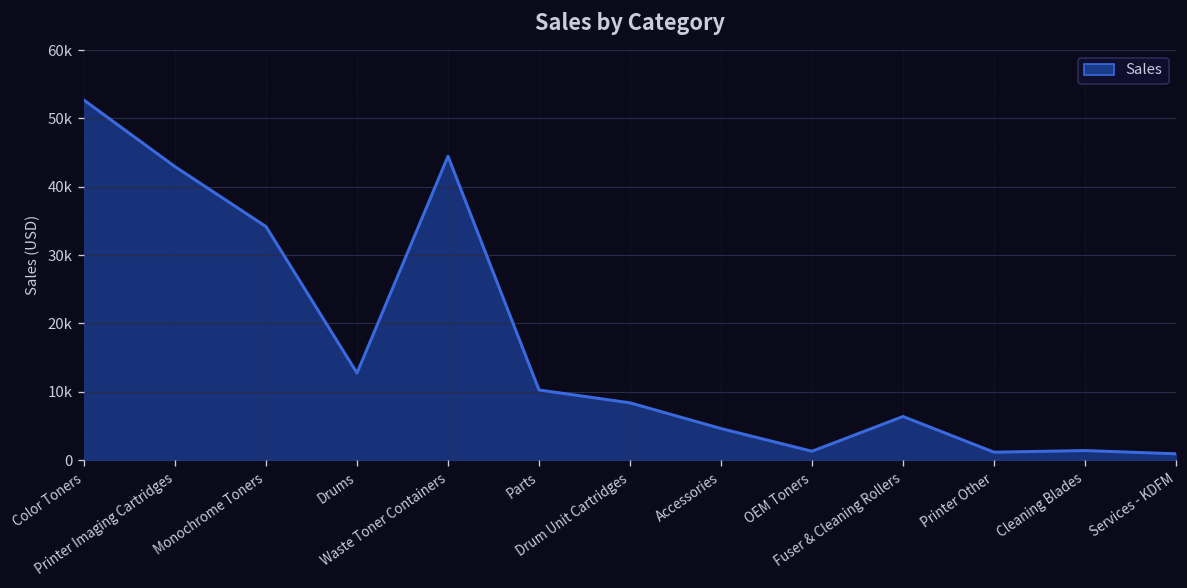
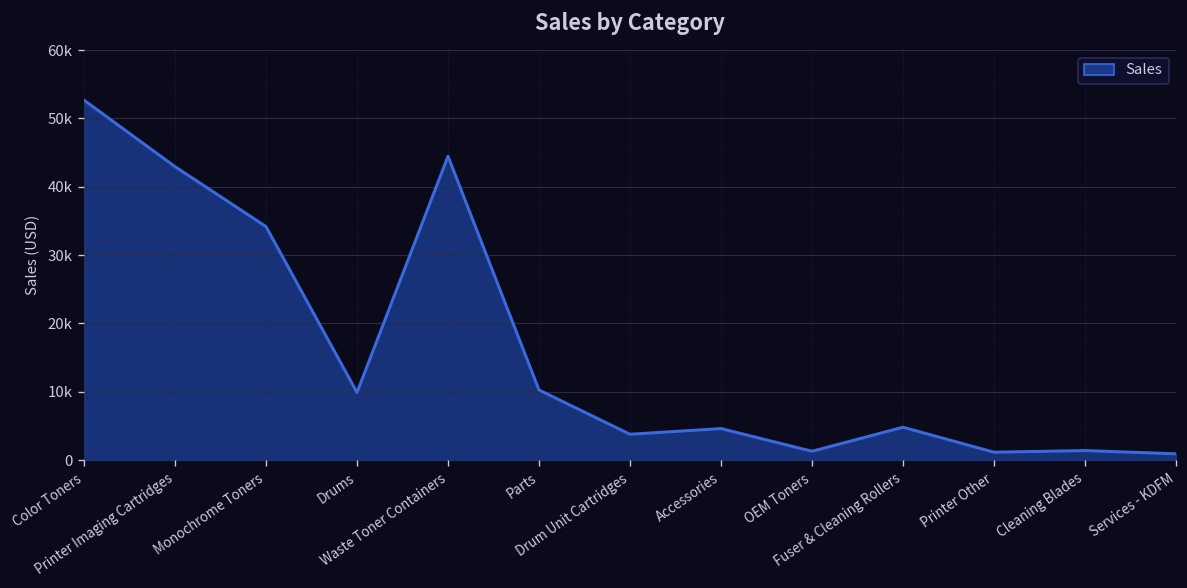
  {
    "Color Toners": 53000,
    "Printer Imaging Cartridges": 43000,
    "Monochrome Toners": 34000,
-   "Drums": 13000,
+   "Drums": 10000,
    "Waste Toner Containers": 44000,
    "Parts": 10000,
-   "Drum Unit Cartridges": 8000,
+   "Drum Unit Cartridges": 4000,
    "Accessories": 5000,
    "OEM Toners": 1000,
-   "Fuser & Cleaning Rollers": 6000,
+   "Fuser & Cleaning Rollers": 5000,
    "Printer Other": 1000,
    "Cleaning Blades": 1000,
    "Services - KDFM": 1000
  }
